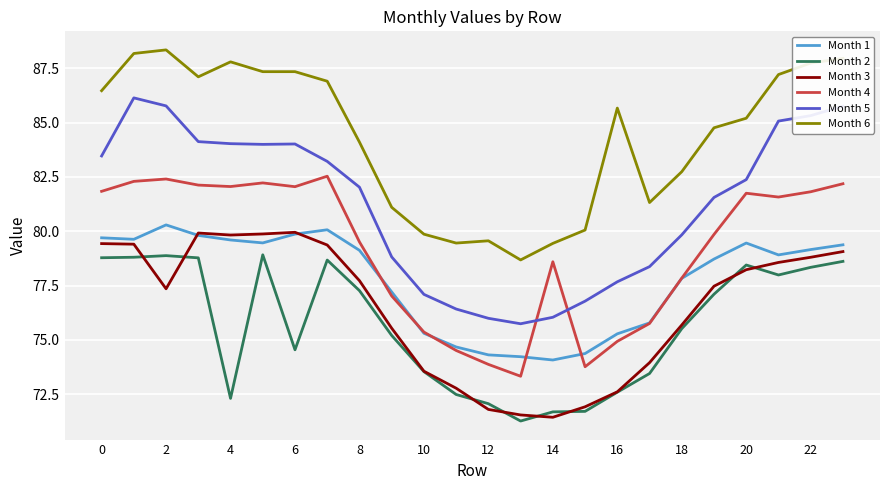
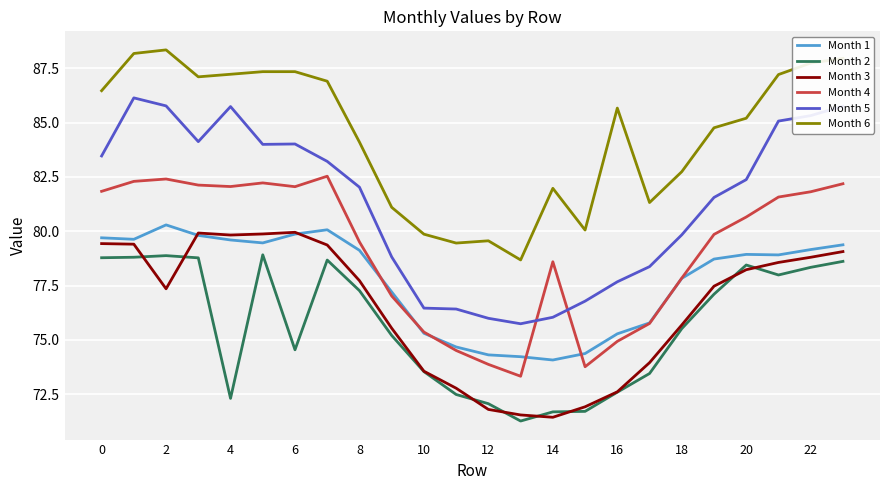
  {
    "Month 1": {
      "0": 79.7,
      "2": 80.3,
      "4": 79.6,
      "8": 79.1,
      "12": 74.3,
      "14": 74.1,
      "16": 75.3,
-     "20": 79.5,
+     "20": 78.9,
      "22": 79.2
    },
    "Month 2": {
      "0": 78.8,
      "2": 78.9,
      "4": 72.3,
      "6": 74.5,
      "8": 77.3,
      "12": 72.1,
      "14": 71.7,
      "18": 75.5,
      "20": 78.4,
      "22": 78.3
    },
    "Month 3": {
      "0": 79.4,
      "2": 77.4,
      "4": 79.8,
      "8": 77.7,
      "12": 71.8,
      "14": 71.4,
      "18": 75.7,
      "20": 78.2,
      "22": 78.8
    },
    "Month 4": {
      "0": 81.8,
      "2": 82.4,
      "4": 82.1,
      "6": 82.1,
      "8": 79.5,
      "12": 73.9,
      "14": 78.6,
      "16": 74.9,
-     "20": 81.8,
+     "20": 80.7,
      "22": 81.8
    },
    "Month 5": {
      "0": 83.5,
      "2": 85.8,
-     "4": 84.0,
+     "4": 85.7,
      "6": 84.0,
      "8": 82.0,
-     "10": 77.1,
+     "10": 76.5,
      "12": 76.0,
      "14": 76.0,
      "16": 77.7,
      "18": 79.8,
      "20": 82.4
    },
    "Month 6": {
      "0": 86.5,
      "2": 88.3,
-     "4": 87.8,
+     "4": 87.2,
      "6": 87.3,
      "8": 84.1,
      "10": 79.9,
      "12": 79.6,
-     "14": 79.4,
+     "14": 82.0,
      "16": 85.7,
      "18": 82.7,
      "20": 85.2
    }
  }
